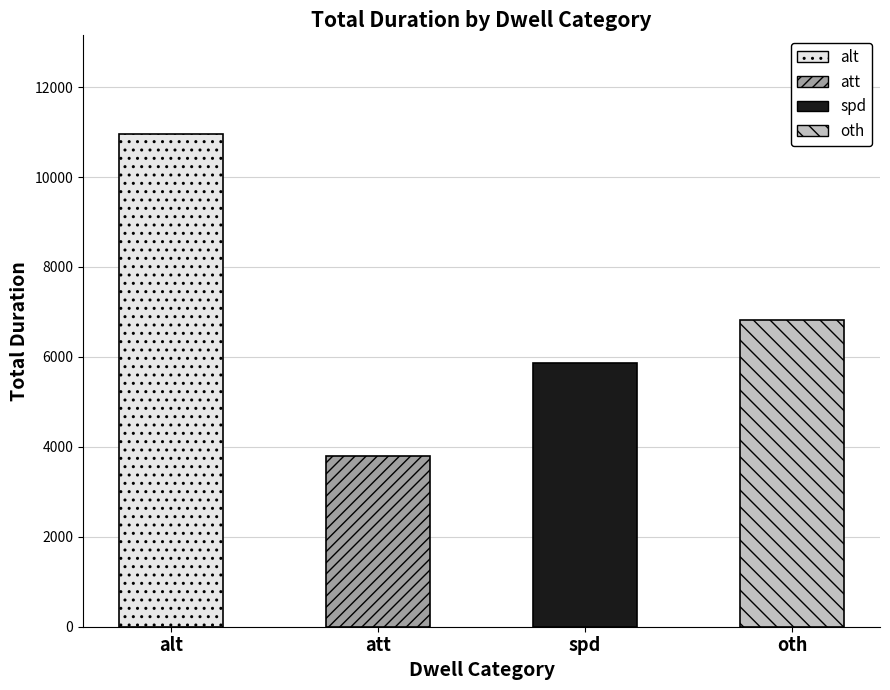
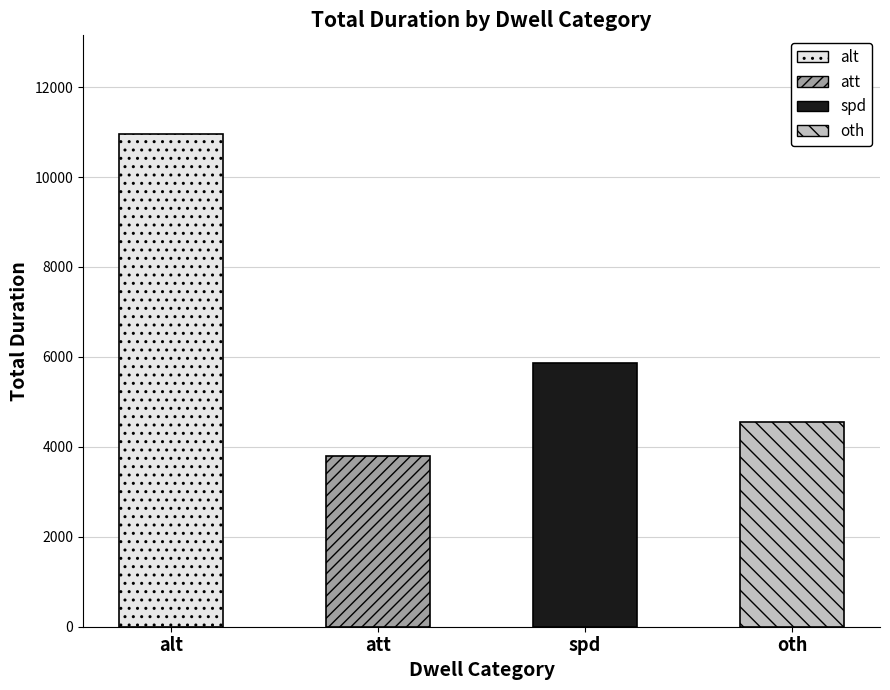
  {
    "alt": 11000,
    "att": 3800,
    "spd": 5900,
-   "oth": 6800
+   "oth": 4600
  }
